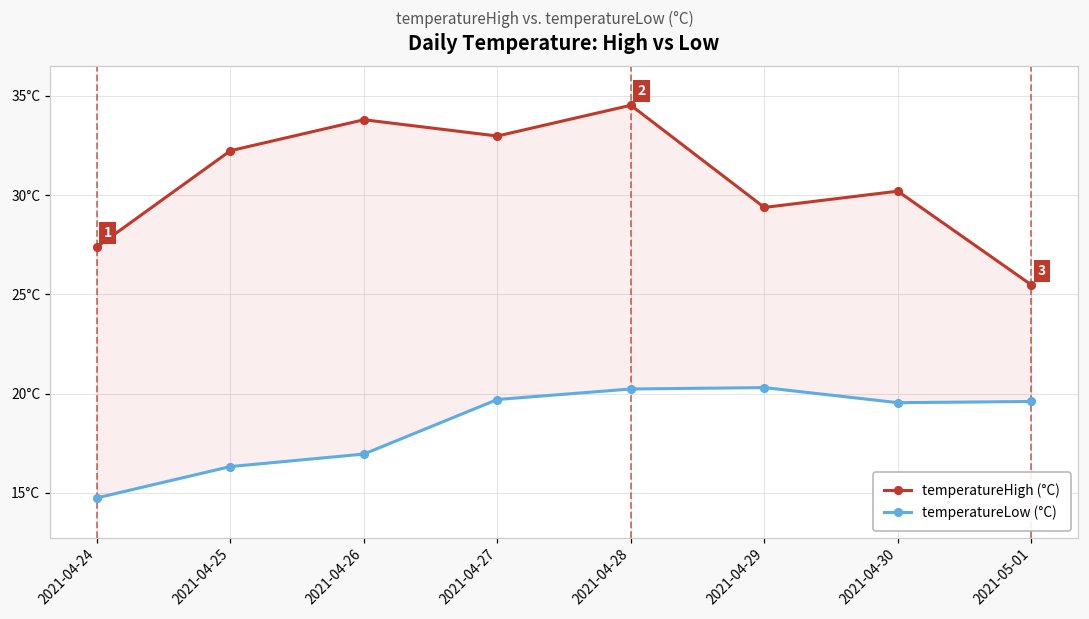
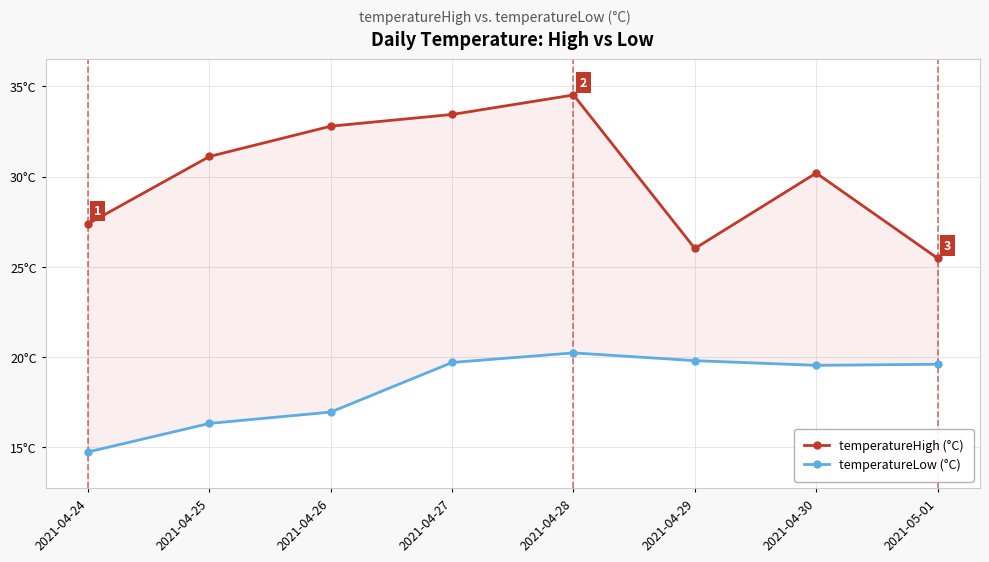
  {
    "temperatureHigh (°C)": {
-     "2021-04-25": "32.2°C",
-     "2021-04-26": "33.8°C",
-     "2021-04-27": "33.0°C",
-     "2021-04-29": "29.4°C",
+     "2021-04-25": "31.1°C",
+     "2021-04-26": "32.8°C",
+     "2021-04-27": "33.5°C",
+     "2021-04-29": "26.0°C",
      "2021-04-30": "30.2°C"
    },
    "temperatureLow (°C)": {
      "2021-04-24": "14.7°C",
      "2021-04-25": "16.3°C",
      "2021-04-26": "17.0°C",
      "2021-04-27": "19.7°C",
      "2021-04-28": "20.2°C",
-     "2021-04-29": "20.3°C",
+     "2021-04-29": "19.8°C",
      "2021-04-30": "19.5°C",
      "2021-05-01": "19.6°C"
    }
  }
